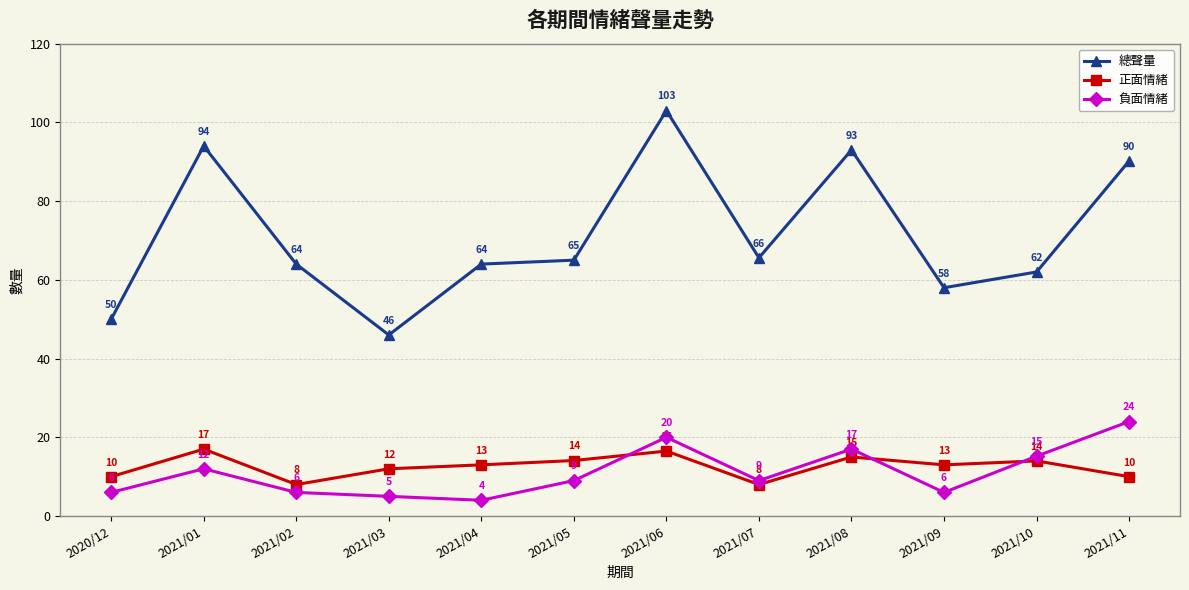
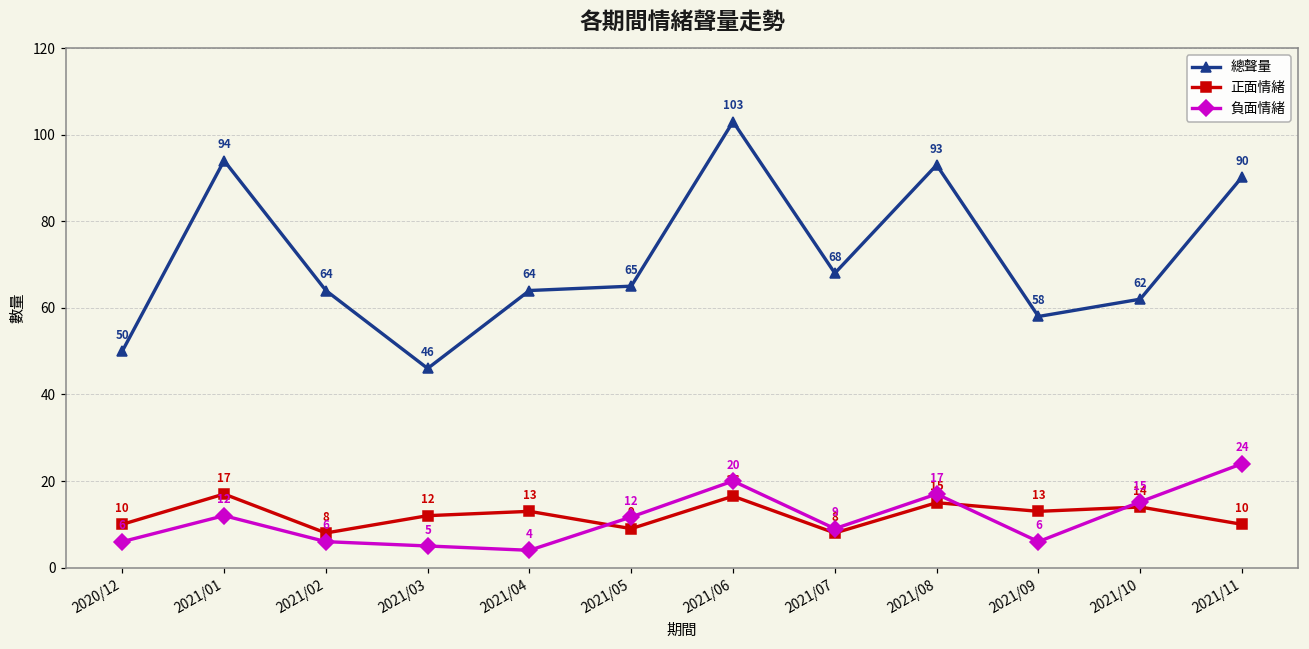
  {
    "總聲量": {
      "2020/12": 50,
      "2021/01": 94,
      "2021/02": 64,
      "2021/03": 46,
      "2021/04": 64,
      "2021/05": 65,
      "2021/06": 103,
-     "2021/07": 66,
+     "2021/07": 68,
      "2021/08": 93,
      "2021/09": 58,
      "2021/10": 62,
      "2021/11": 90
    },
    "正面情緒": {
      "2020/12": 10,
      "2021/01": 17,
      "2021/03": 12,
      "2021/04": 13,
-     "2021/05": 14,
+     "2021/05": 9,
      "2021/09": 13,
      "2021/11": 10
    },
    "負面情緒": {
      "2021/03": 5,
      "2021/04": 4,
-     "2021/05": 9,
+     "2021/05": 12,
      "2021/06": 20,
      "2021/09": 6,
      "2021/11": 24
    }
  }
